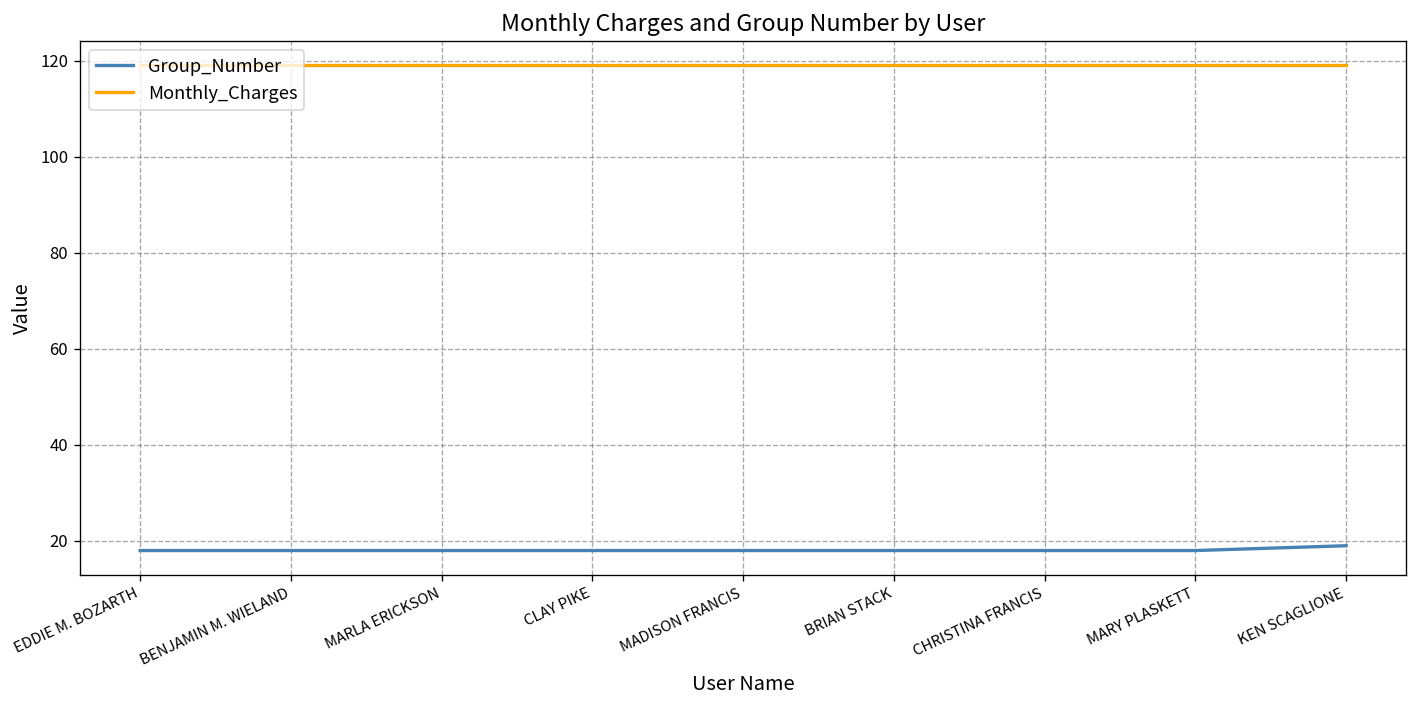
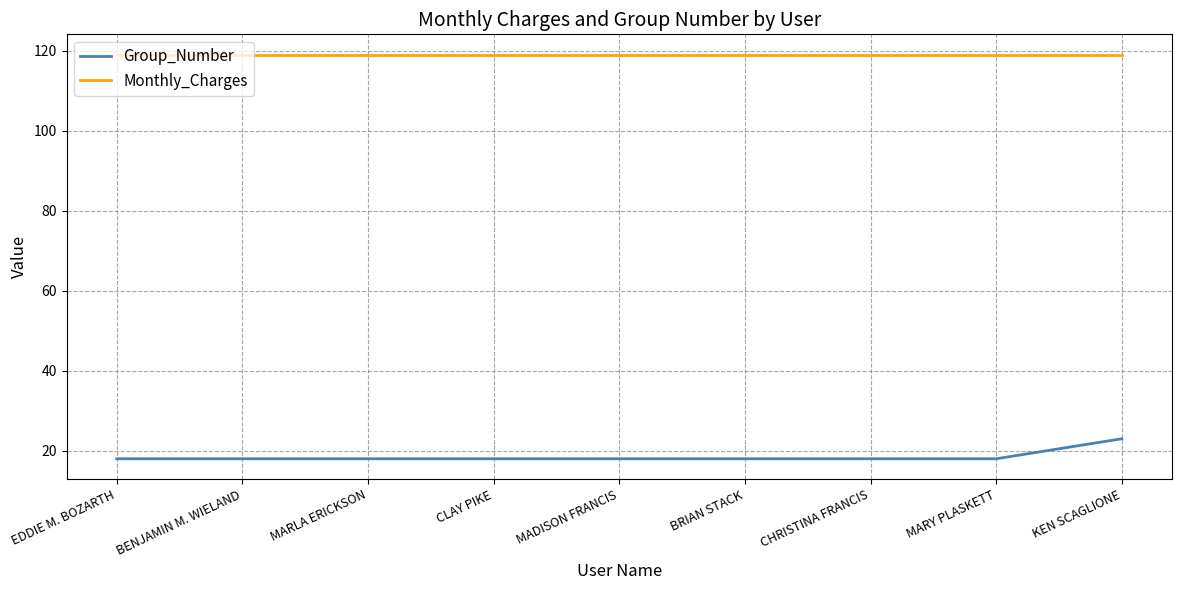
  {
    "Group_Number": {
      "EDDIE M. BOZARTH": 18,
      "BENJAMIN M. WIELAND": 18,
      "MARLA ERICKSON": 18,
      "CLAY PIKE": 18,
      "MADISON FRANCIS": 18,
      "BRIAN STACK": 18,
      "CHRISTINA FRANCIS": 18,
      "MARY PLASKETT": 18,
-     "KEN SCAGLIONE": 19
+     "KEN SCAGLIONE": 23
    },
    "Monthly_Charges": {
      "MARLA ERICKSON": 119,
      "CLAY PIKE": 119,
      "MADISON FRANCIS": 119,
      "BRIAN STACK": 119,
      "CHRISTINA FRANCIS": 119,
      "MARY PLASKETT": 119,
      "KEN SCAGLIONE": 119
    }
  }
